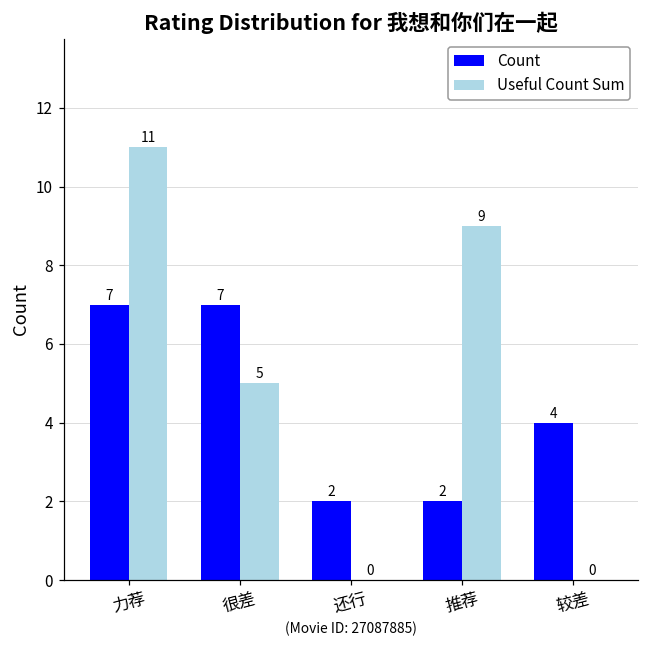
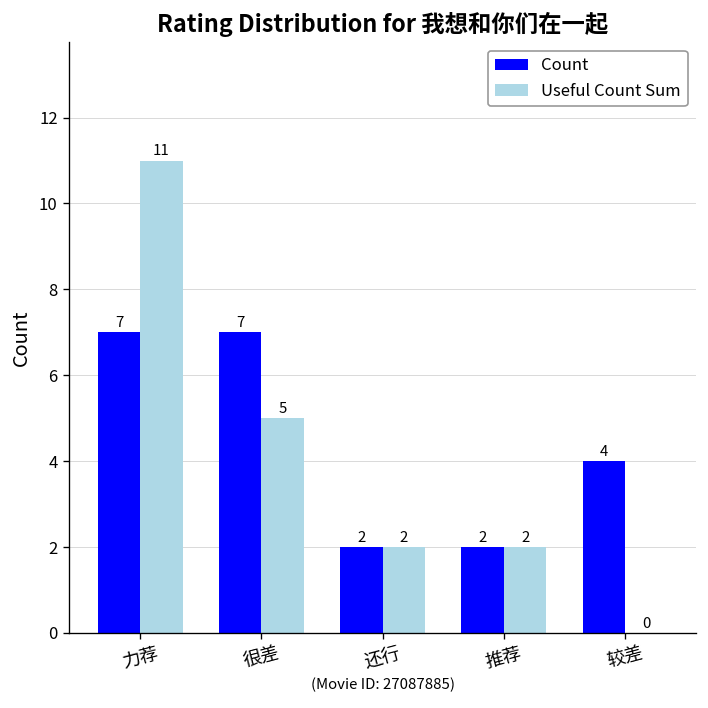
  {
    "Count": {
      "力荐": 7,
      "很差": 7,
      "还行": 2,
      "推荐": 2,
      "较差": 4
    },
    "Useful Count Sum": {
      "力荐": 11,
      "很差": 5,
-     "还行": 0,
-     "推荐": 9,
+     "还行": 2,
+     "推荐": 2,
      "较差": 0
    }
  }
